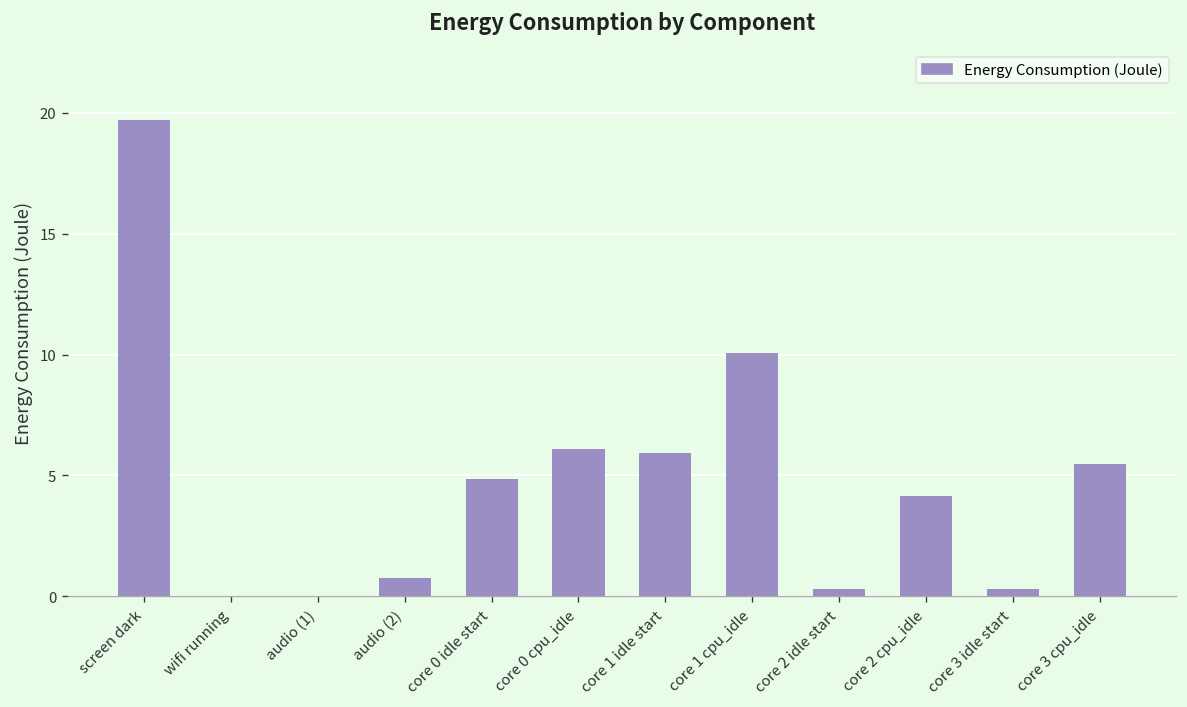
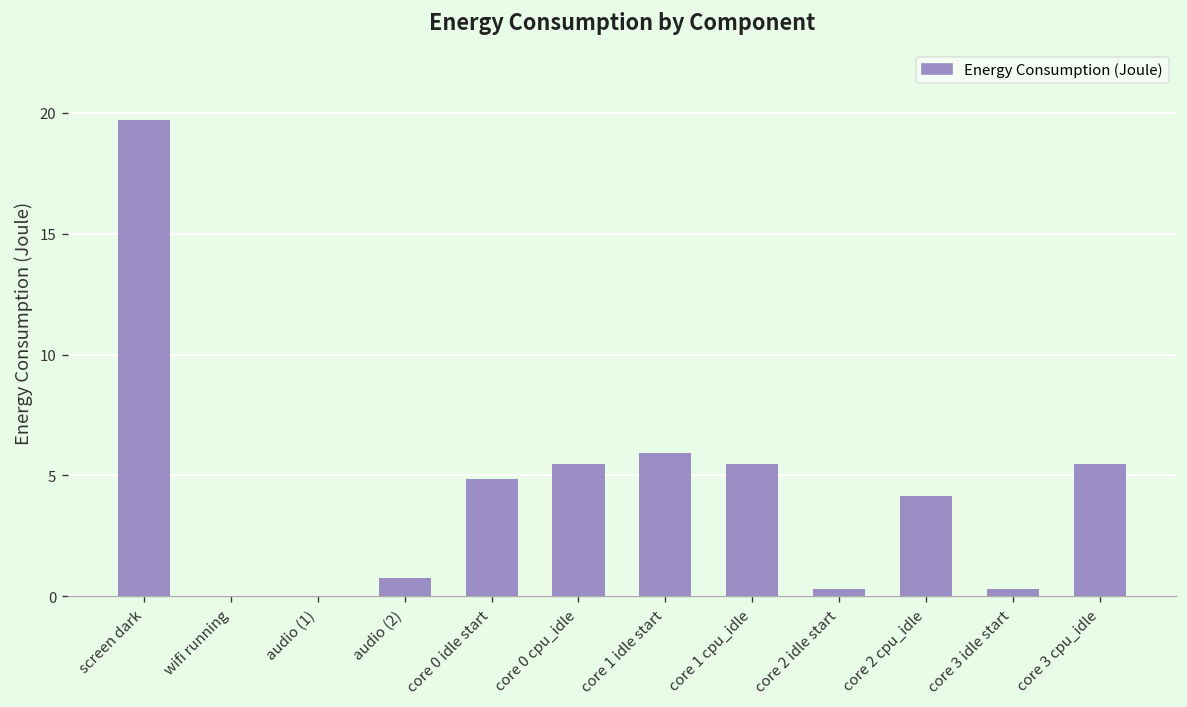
  {
    "screen dark": 19.7,
    "audio (2)": 0.7,
    "core 0 idle start": 4.9,
-   "core 0 cpu_idle": 6.1,
+   "core 0 cpu_idle": 5.5,
    "core 1 idle start": 5.9,
-   "core 1 cpu_idle": 10.1,
+   "core 1 cpu_idle": 5.5,
    "core 2 idle start": 0.3,
    "core 2 cpu_idle": 4.1,
    "core 3 idle start": 0.3,
    "core 3 cpu_idle": 5.5
  }
